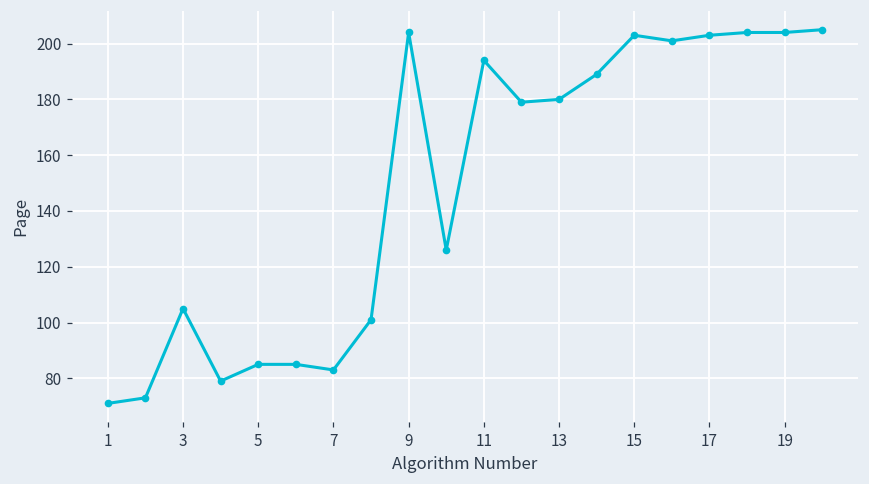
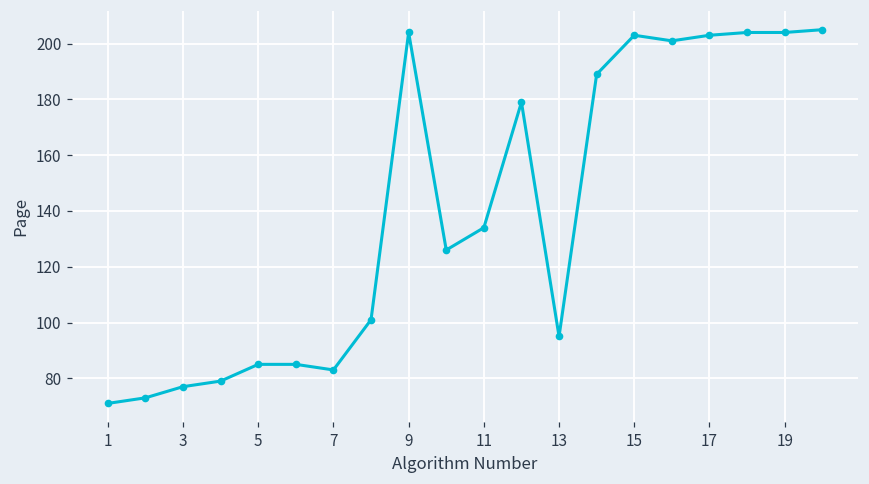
  {
    "1": 71,
-   "3": 105,
+   "3": 77,
    "5": 85,
    "7": 83,
    "9": 204,
-   "11": 194,
-   "13": 180,
+   "11": 134,
+   "13": 95,
    "15": 203,
    "17": 203,
    "19": 204
  }
